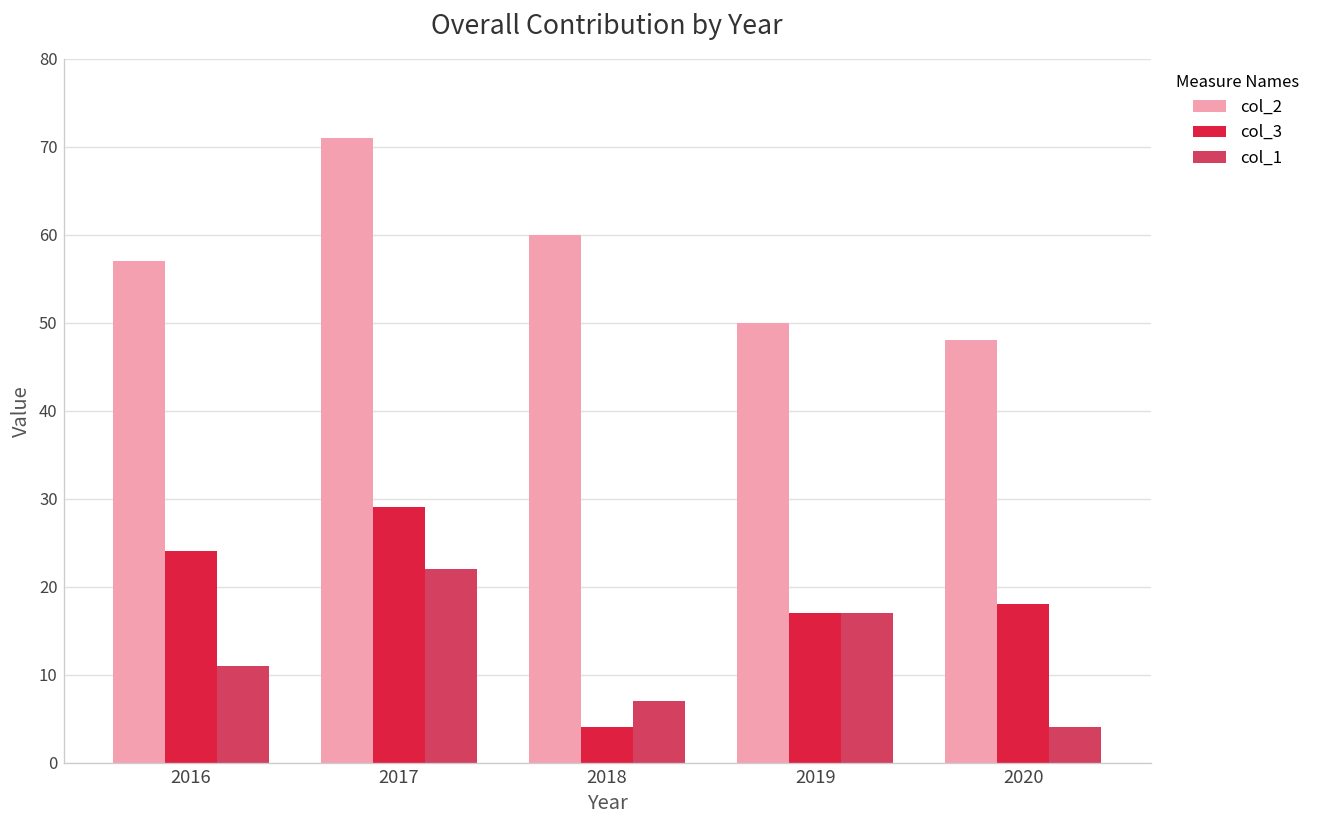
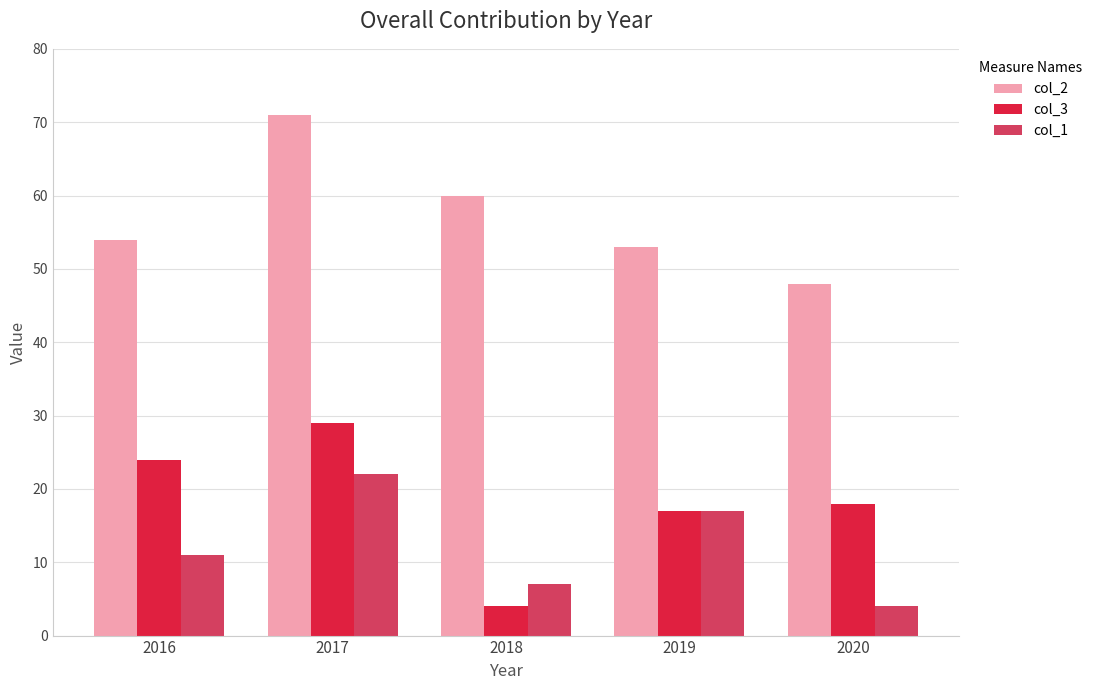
  {
    "col_2": {
-     "2016": 57,
+     "2016": 54,
      "2017": 71,
      "2018": 60,
-     "2019": 50,
+     "2019": 53,
      "2020": 48
    }
  }
